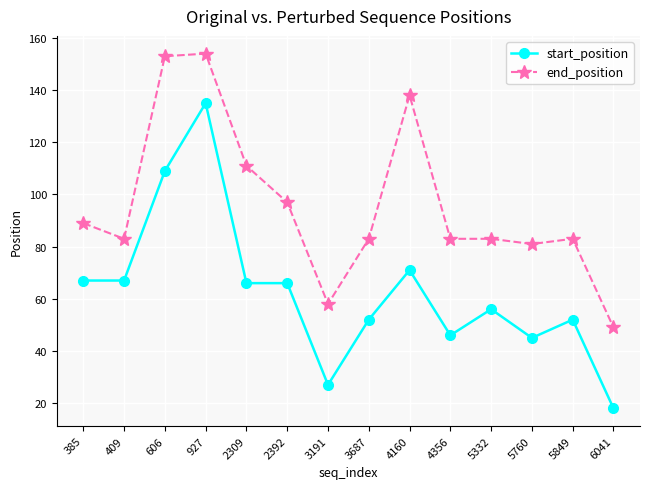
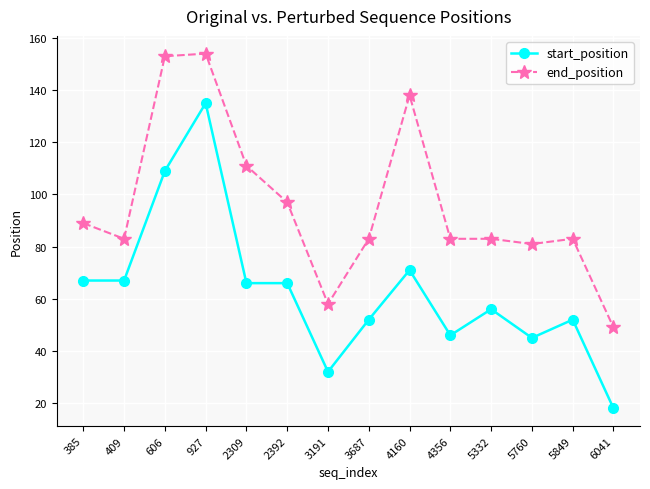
  {
    "start_position": {
      "385": 67,
      "409": 67,
      "606": 109,
      "927": 135,
      "2309": 66,
      "2392": 66,
-     "3191": 27,
+     "3191": 32,
      "3687": 52,
      "4160": 71,
      "4356": 46,
      "5332": 56,
      "5760": 45,
      "5849": 52,
      "6041": 18
    },
    "end_position": {
      "385": 89,
      "409": 83,
      "606": 153,
      "927": 154,
      "2309": 111,
      "2392": 97,
      "3191": 58,
      "3687": 83,
      "4160": 138,
      "4356": 83,
      "5332": 83,
      "5760": 81,
      "5849": 83,
      "6041": 49
    }
  }
